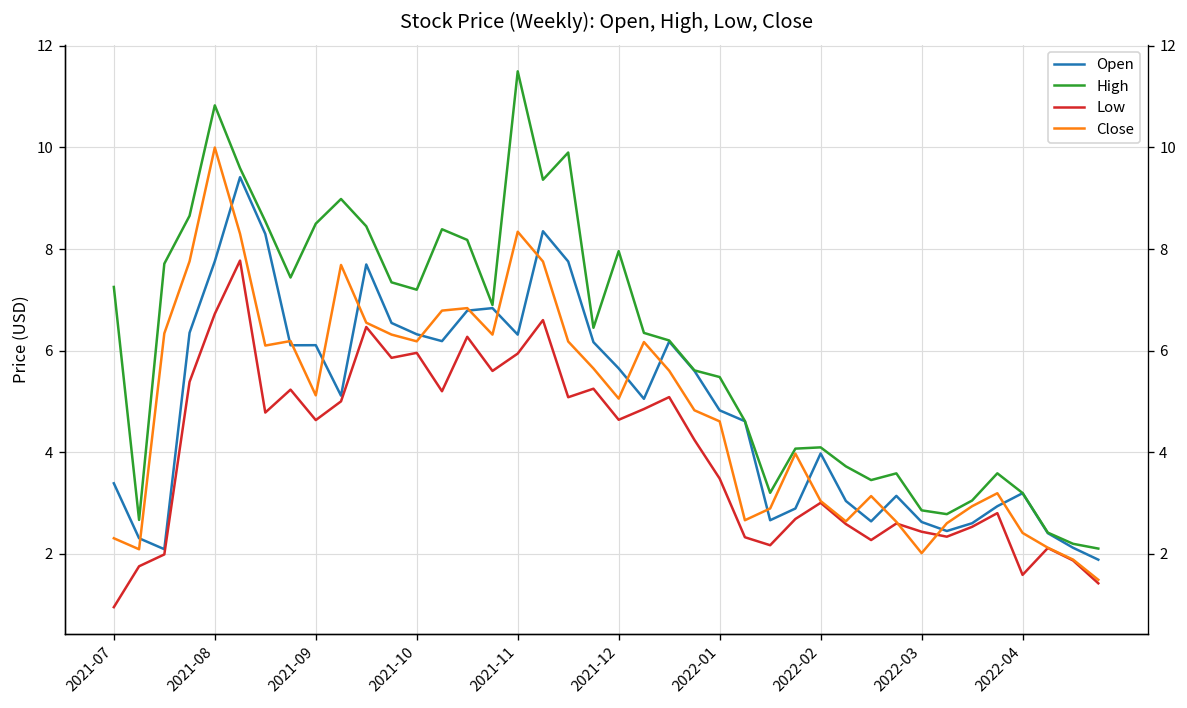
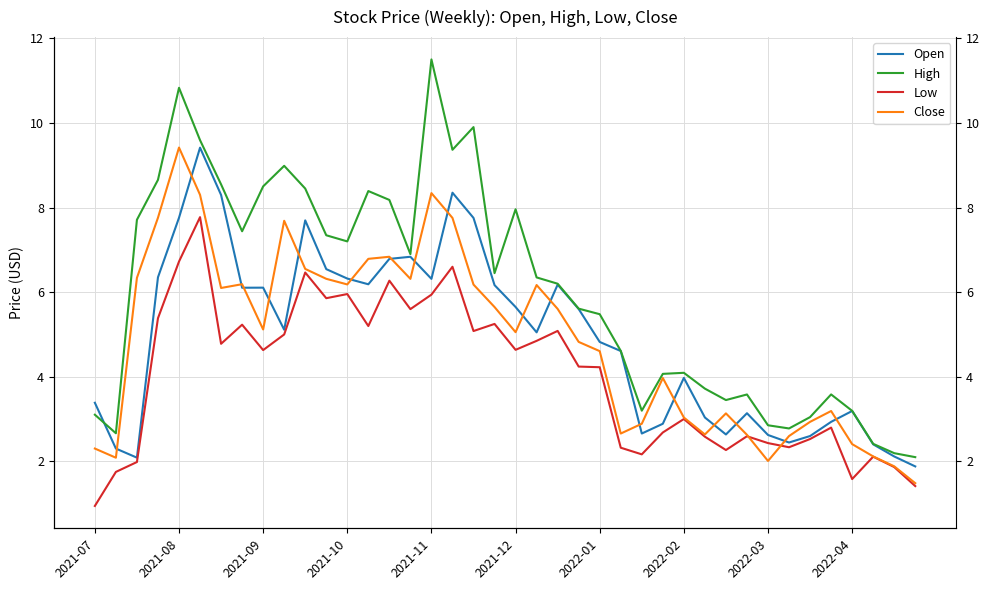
  {
    "Open": {
      "2021-07": 3.4,
      "2021-08": 7.8,
      "2021-09": 6.1,
      "2021-10": 6.3,
      "2021-11": 6.3,
      "2021-12": 5.7,
      "2022-01": 4.8,
      "2022-02": 4.0,
      "2022-03": 2.6
    },
    "High": {
-     "2021-07": 7.3,
+     "2021-07": 3.1,
      "2021-08": 10.8,
      "2021-09": 8.5,
      "2021-10": 7.2,
      "2021-11": 11.5,
      "2021-12": 8.0,
      "2022-01": 5.5,
      "2022-02": 4.1,
      "2022-03": 2.9
    },
    "Low": {
      "2021-07": 0.9,
      "2021-08": 6.7,
      "2021-09": 4.6,
      "2021-10": 6.0,
      "2021-11": 5.9,
      "2021-12": 4.6,
-     "2022-01": 3.5,
+     "2022-01": 4.2,
      "2022-03": 2.4,
      "2022-04": 1.6
    },
    "Close": {
      "2021-07": 2.3,
-     "2021-08": 10.0,
+     "2021-08": 9.4,
      "2021-09": 5.1,
      "2021-10": 6.2,
      "2021-11": 8.3,
      "2021-12": 5.1,
      "2022-01": 4.6,
      "2022-03": 2.0,
      "2022-04": 2.4
    }
  }
